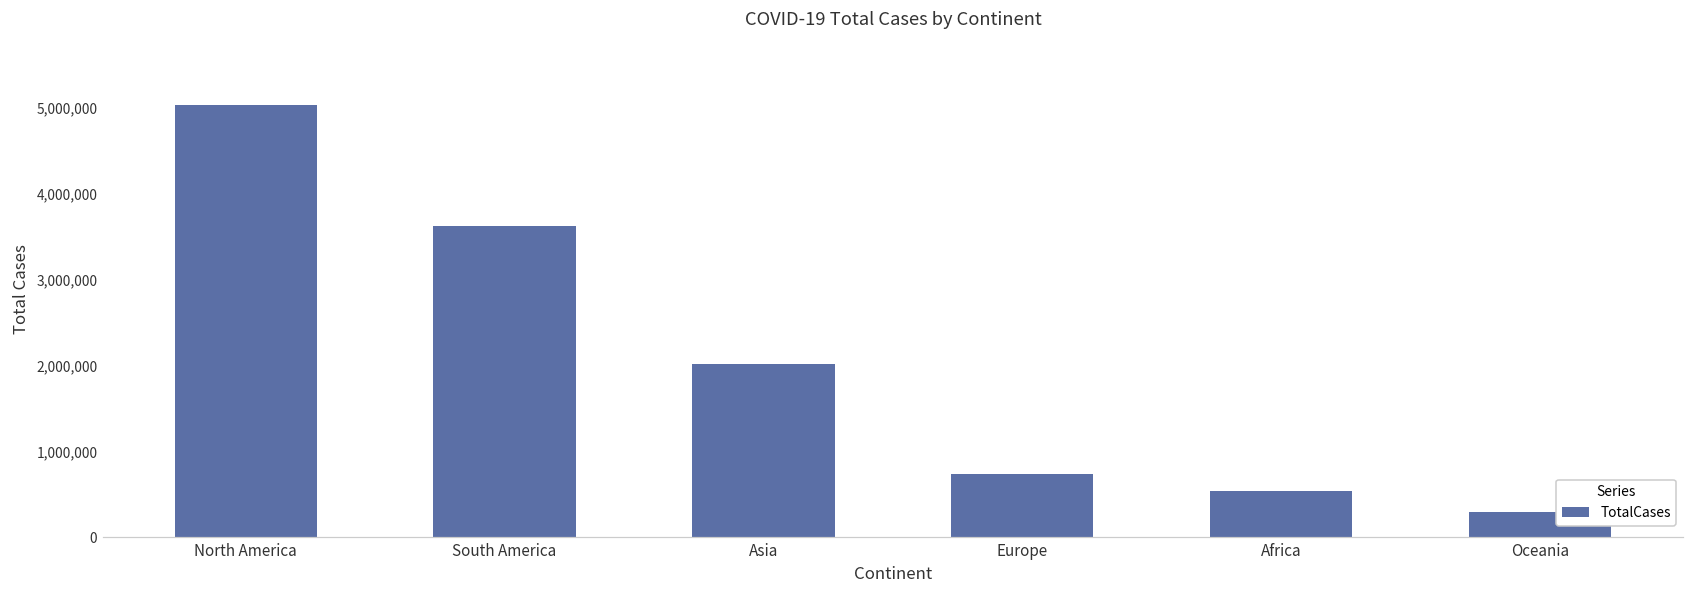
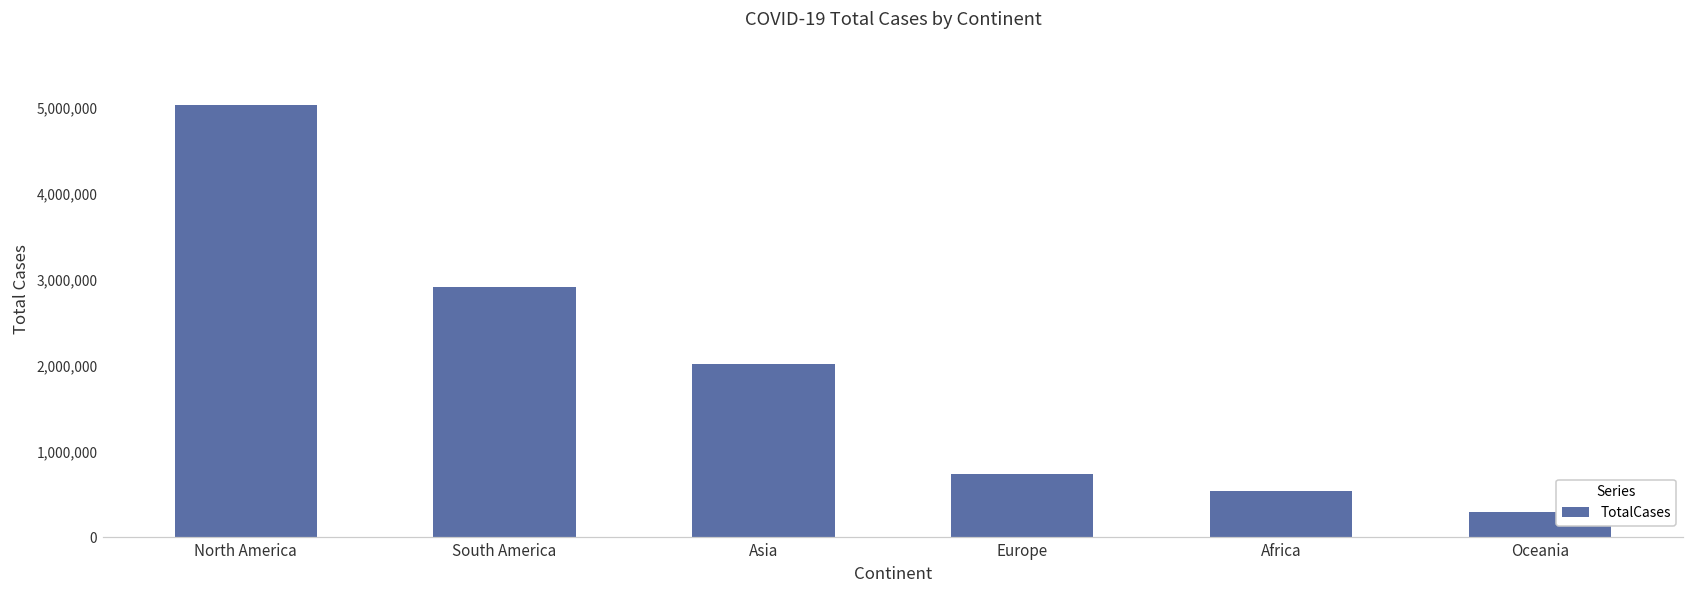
  {
    "North America": "5,000,000",
-   "South America": "3,600,000",
+   "South America": "2,900,000",
    "Asia": "2,000,000",
    "Europe": "700,000",
    "Africa": "500,000",
    "Oceania": "300,000"
  }
